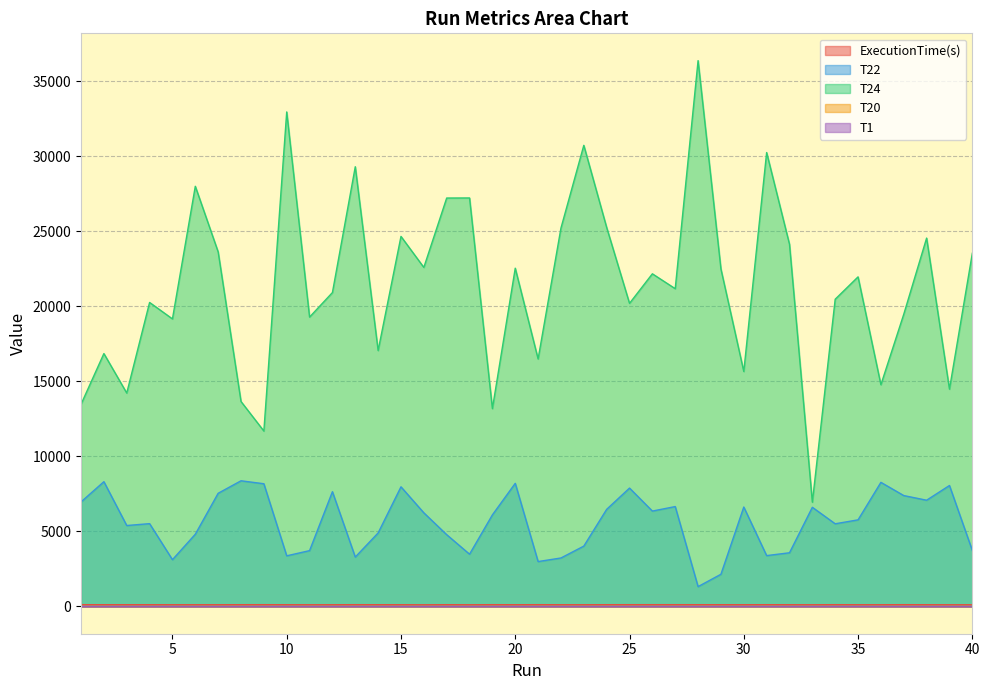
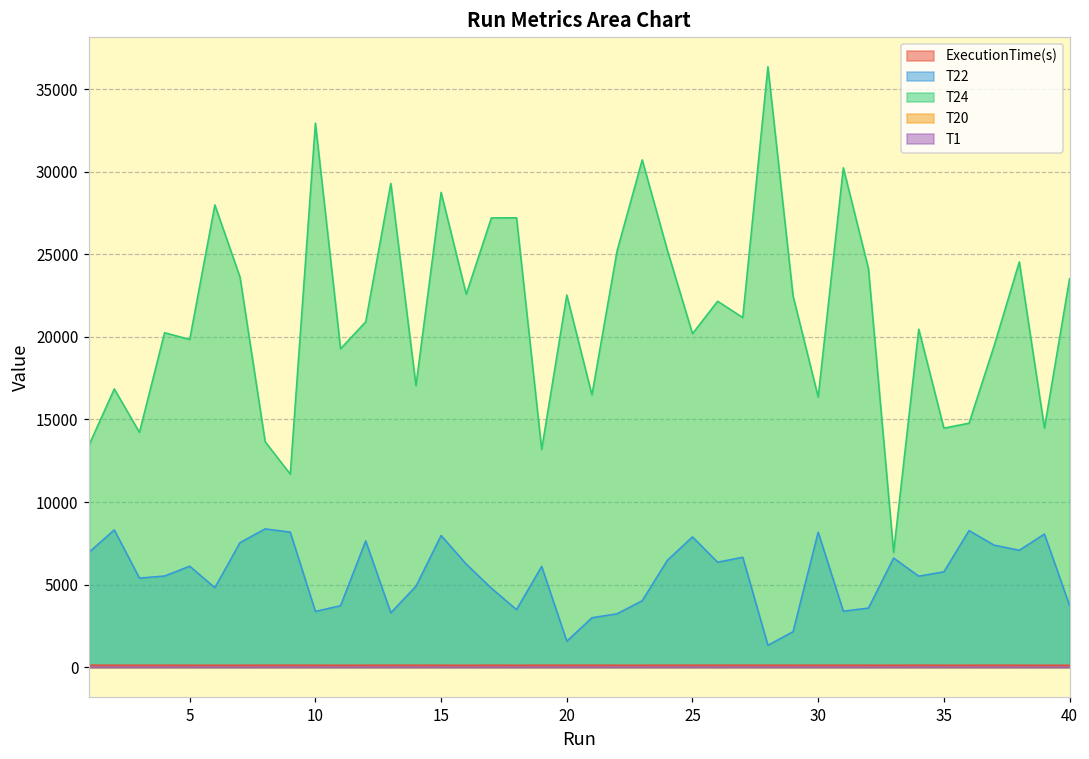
  {
    "T22": {
-     "5": 3100,
+     "5": 6100,
      "10": 3400,
      "15": 8000,
-     "20": 8200,
+     "20": 1600,
      "25": 7900,
-     "30": 6600,
+     "30": 8200,
      "35": 5800,
      "40": 3700
    },
    "T24": {
-     "5": 19200,
+     "5": 19800,
      "10": 33000,
-     "15": 24700,
+     "15": 28800,
      "20": 22500,
      "25": 20200,
-     "30": 15700,
-     "35": 22000,
+     "30": 16400,
+     "35": 14500,
      "40": 23500
    }
  }
